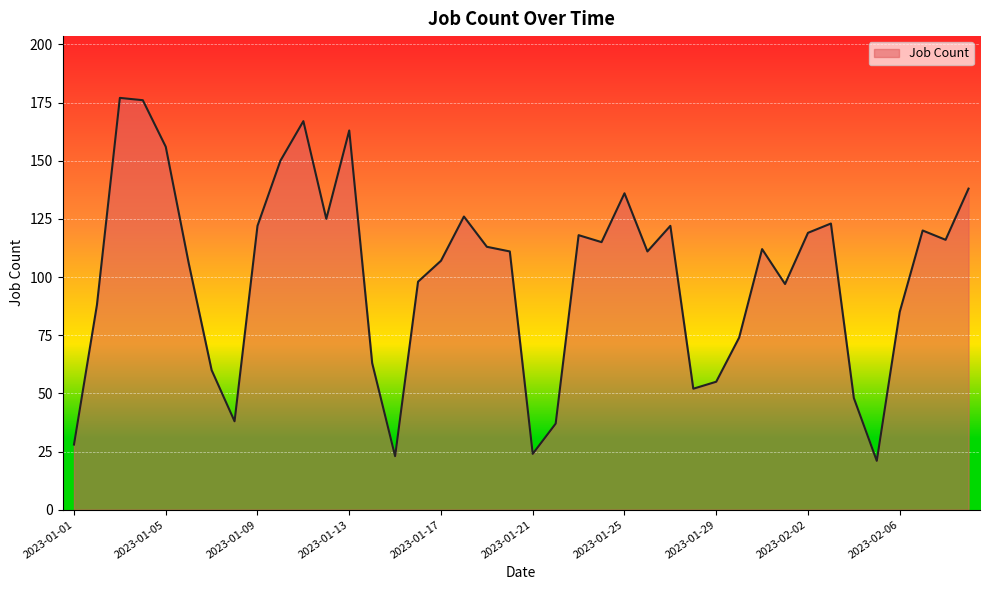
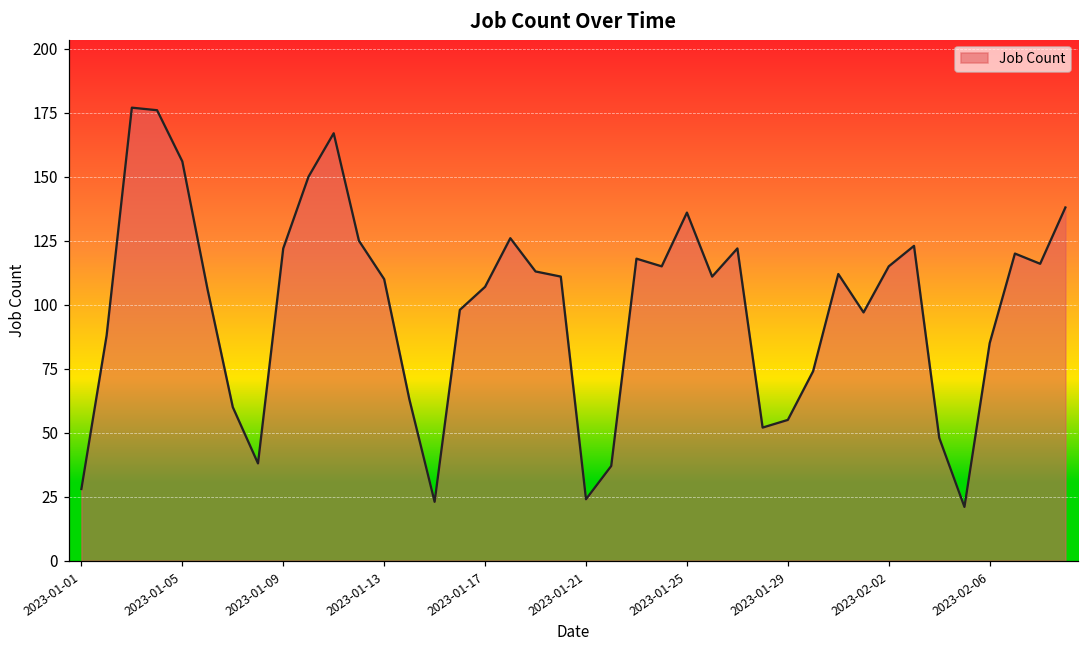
  {
    "2023-01-01": 28,
    "2023-01-05": 156,
    "2023-01-09": 122,
-   "2023-01-13": 163,
+   "2023-01-13": 110,
    "2023-01-17": 107,
    "2023-01-21": 24,
    "2023-01-25": 136,
    "2023-01-29": 55,
-   "2023-02-02": 119,
+   "2023-02-02": 115,
    "2023-02-06": 85
  }
